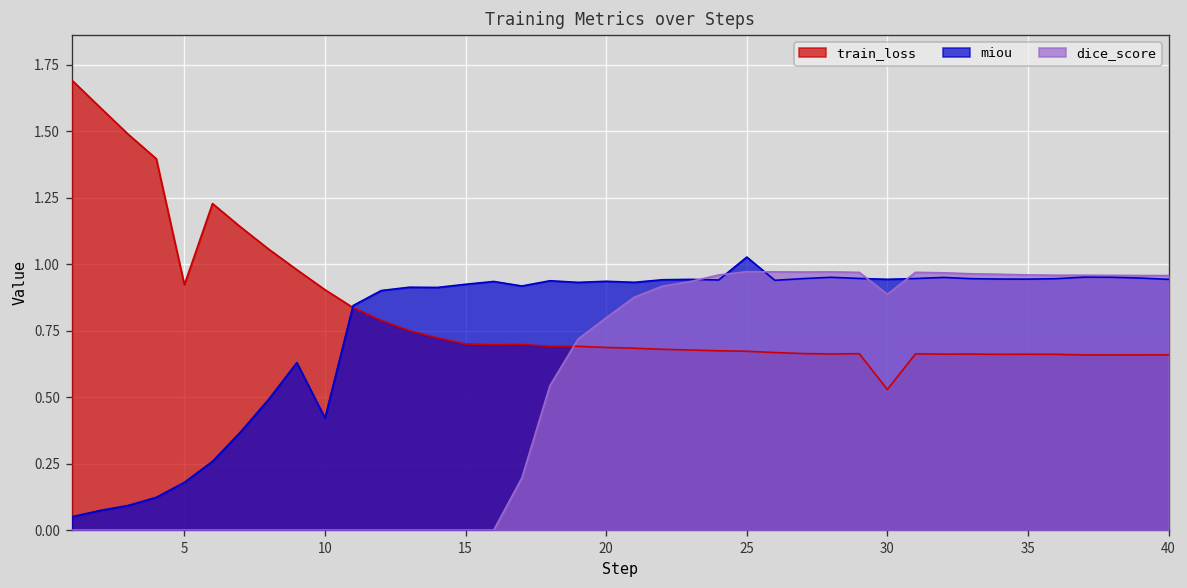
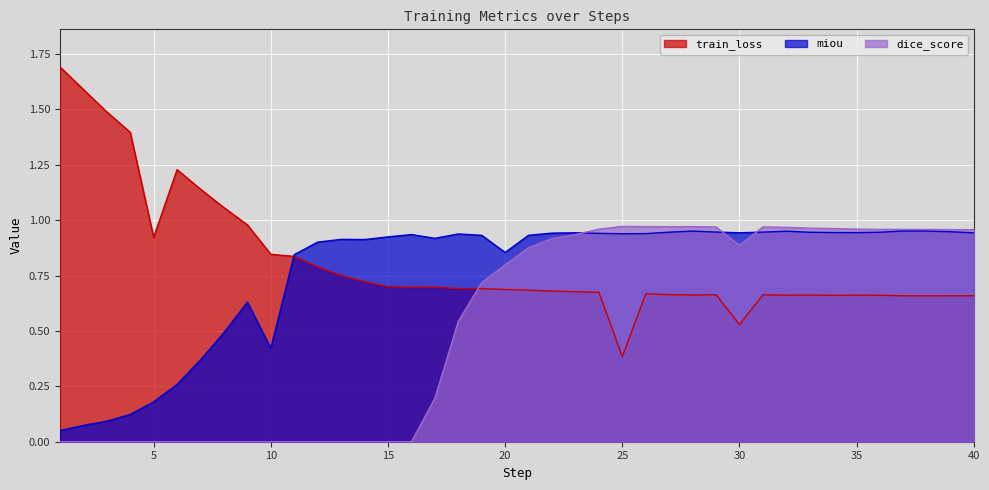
  {
    "train_loss": {
      "5": 0.92,
-     "10": 0.90,
+     "10": 0.85,
      "15": 0.70,
      "20": 0.69,
-     "25": 0.67,
+     "25": 0.38,
      "30": 0.53,
      "35": 0.66,
      "40": 0.66
    },
    "miou": {
      "5": 0.18,
      "10": 0.42,
      "15": 0.92,
-     "20": 0.94,
-     "25": 1.03,
+     "20": 0.85,
+     "25": 0.94,
      "30": 0.94,
      "35": 0.94,
      "40": 0.94
    },
    "dice_score": {
      "5": 0.00,
      "10": 0.00,
      "15": 0.00,
      "20": 0.80,
      "25": 0.97,
      "30": 0.89,
      "35": 0.96,
      "40": 0.96
    }
  }
